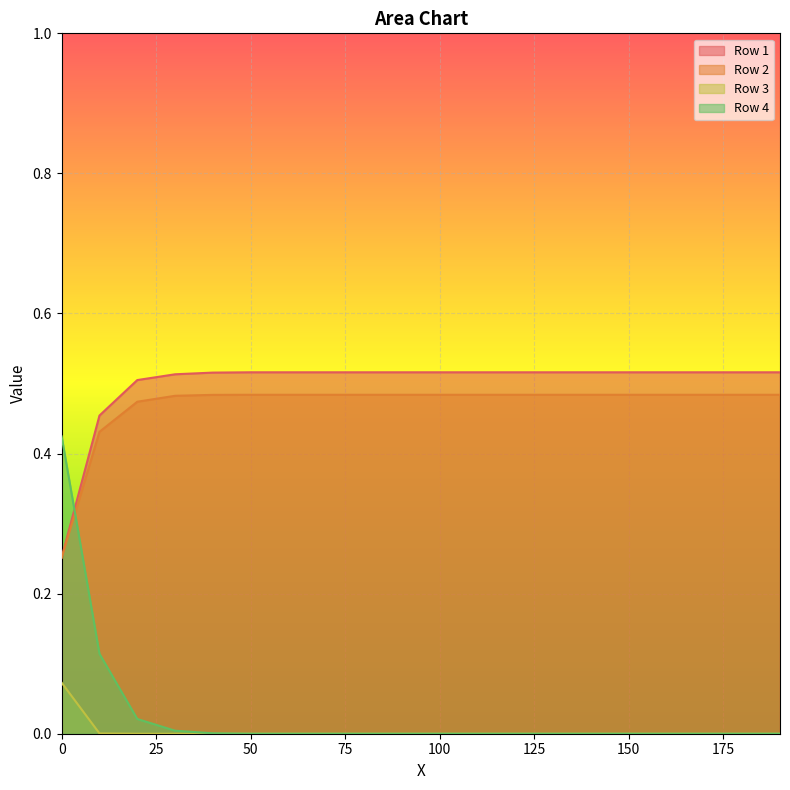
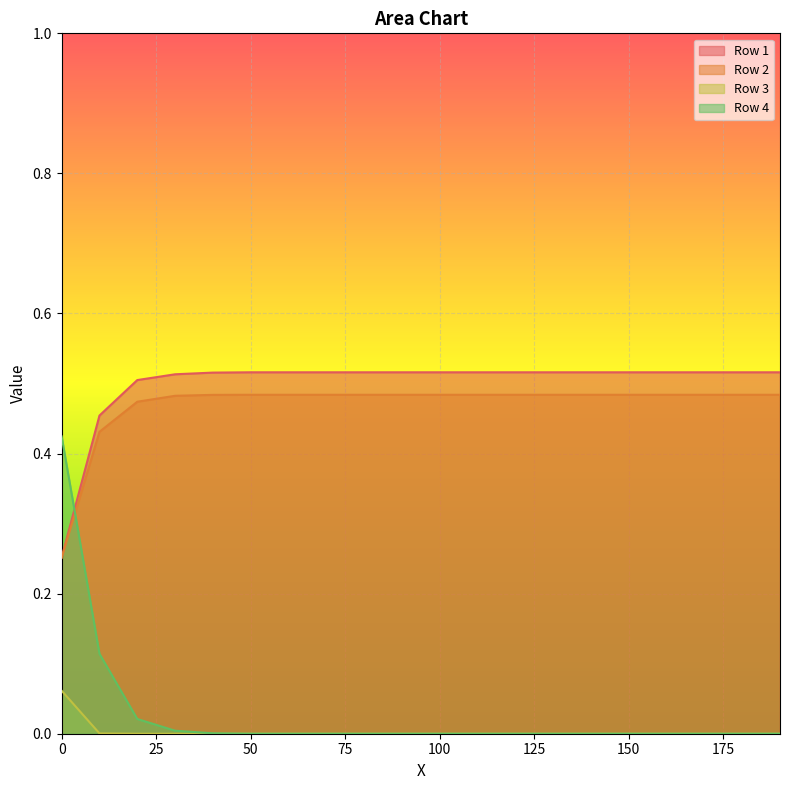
  {
    "Row 3": {
-     "0": 0.07
+     "0": 0.06
    },
    "Row 4": {
      "0": 0.42
    }
  }
